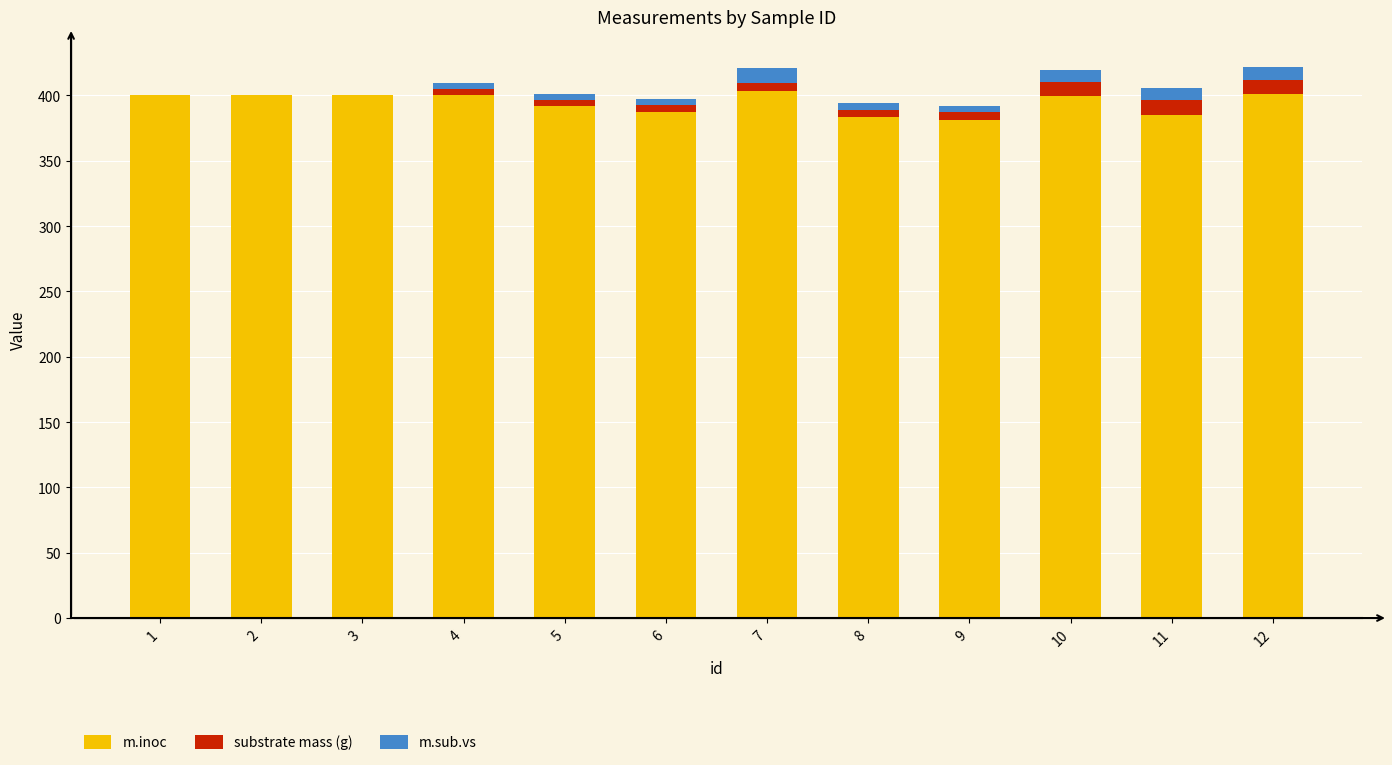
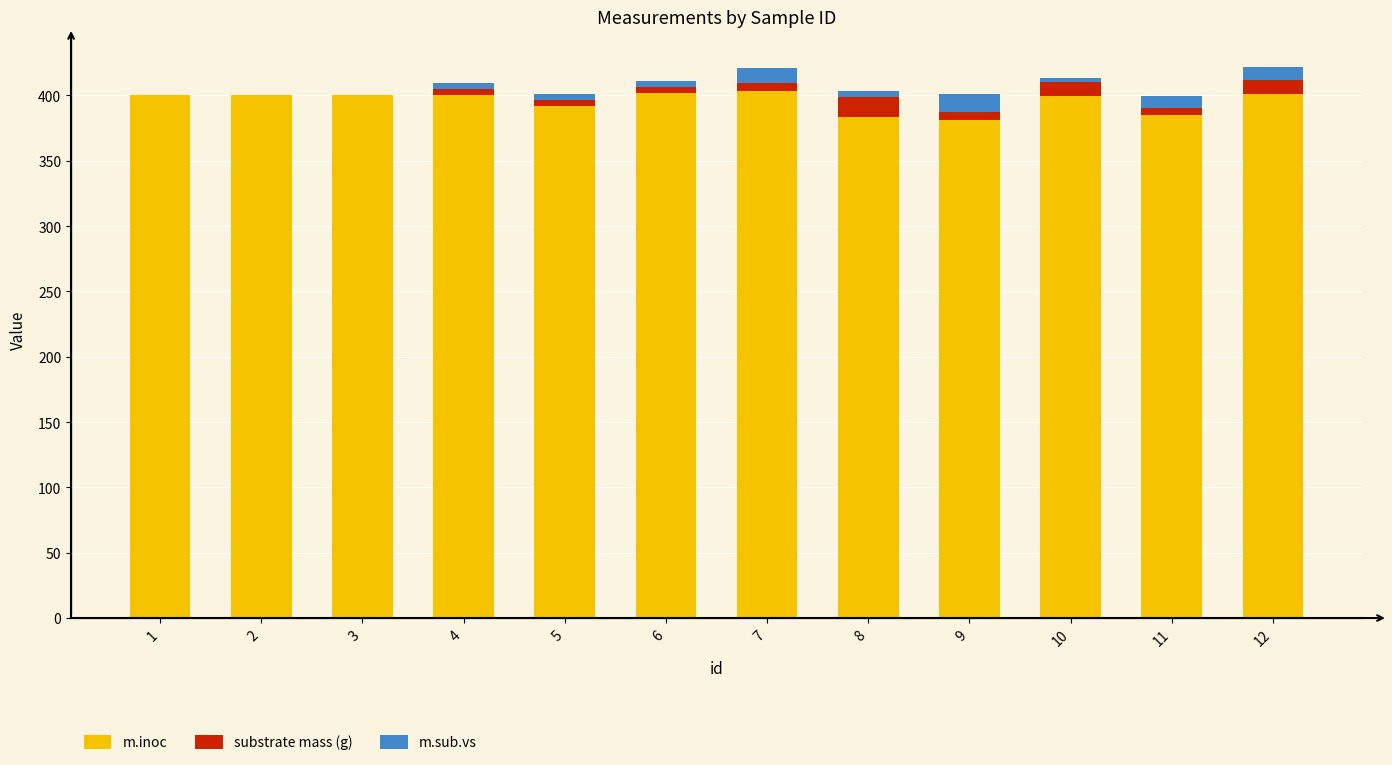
  {
    "m.inoc": {
      "1": 400,
      "2": 400,
      "3": 400,
      "4": 400,
      "5": 392,
-     "6": 388,
+     "6": 402,
      "7": 404,
      "8": 383,
      "9": 381,
      "10": 399,
      "11": 385,
      "12": 401
    },
    "substrate mass (g)": {
      "1": 0,
      "2": 0,
      "3": 0,
      "4": 5,
      "5": 5,
      "6": 5,
      "7": 6,
-     "8": 6,
+     "8": 16,
      "9": 6,
      "10": 11,
-     "11": 11,
+     "11": 5,
      "12": 11
    },
    "m.sub.vs": {
      "1": 0,
      "2": 0,
      "3": 0,
      "4": 5,
      "5": 5,
      "6": 5,
      "7": 11,
      "8": 5,
-     "9": 5,
-     "10": 10,
+     "9": 14,
+     "10": 3,
      "11": 10,
      "12": 10
    }
  }
